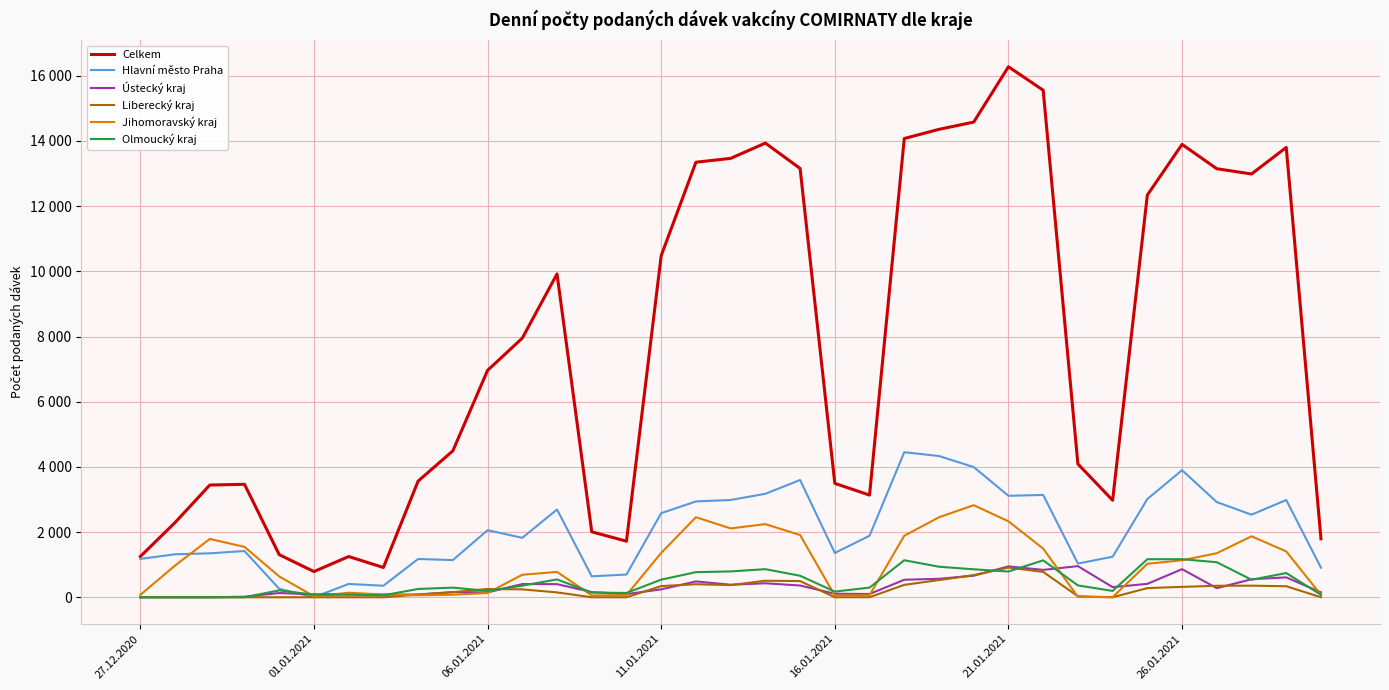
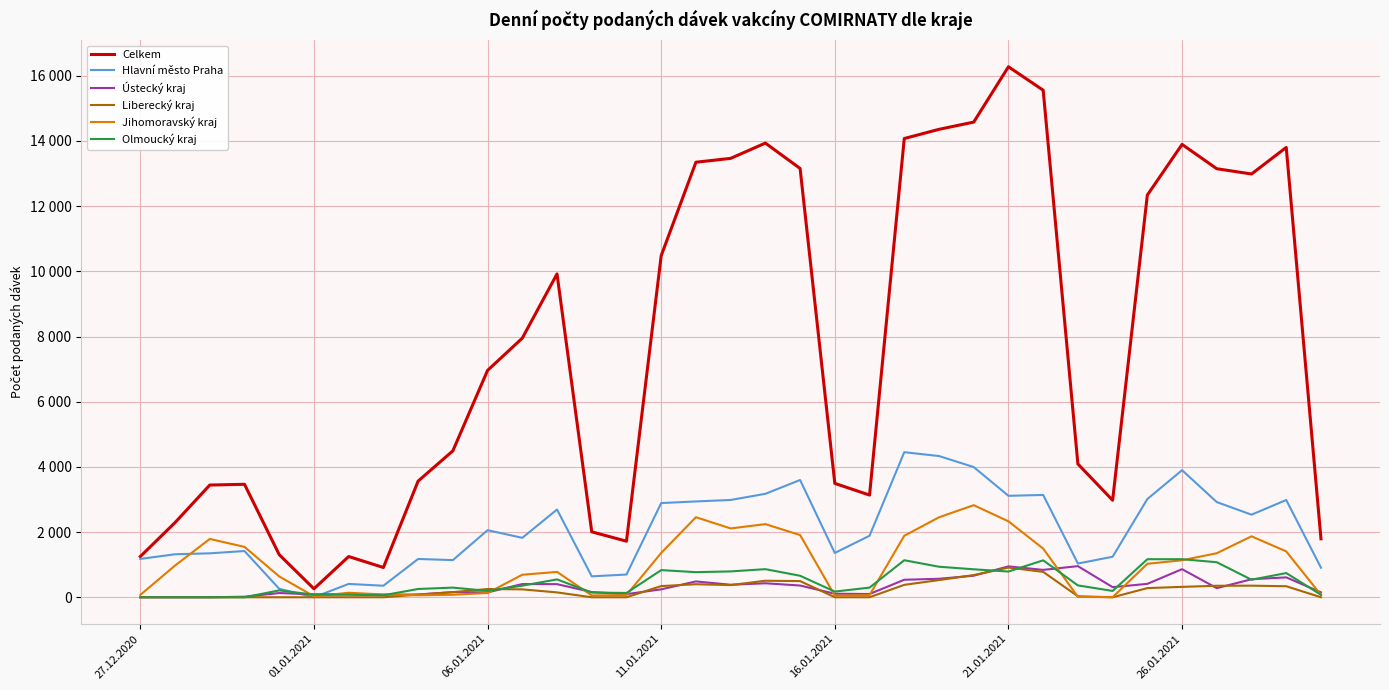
  {
    "Celkem": {
-     "01.01.2021": 800,
+     "01.01.2021": 300,
      "06.01.2021": 7000,
      "11.01.2021": 10500,
      "16.01.2021": 3500,
      "21.01.2021": 16300,
      "26.01.2021": 13900
    },
    "Hlavní město Praha": {
      "06.01.2021": 2100,
-     "11.01.2021": 2600,
+     "11.01.2021": 2900,
      "16.01.2021": 1400,
      "21.01.2021": 3100,
      "26.01.2021": 3900
    },
    "Ústecký kraj": {
      "11.01.2021": 200,
      "26.01.2021": 900
    },
    "Olmoucký kraj": {
-     "11.01.2021": 500,
+     "11.01.2021": 800,
      "21.01.2021": 800
    }
  }
